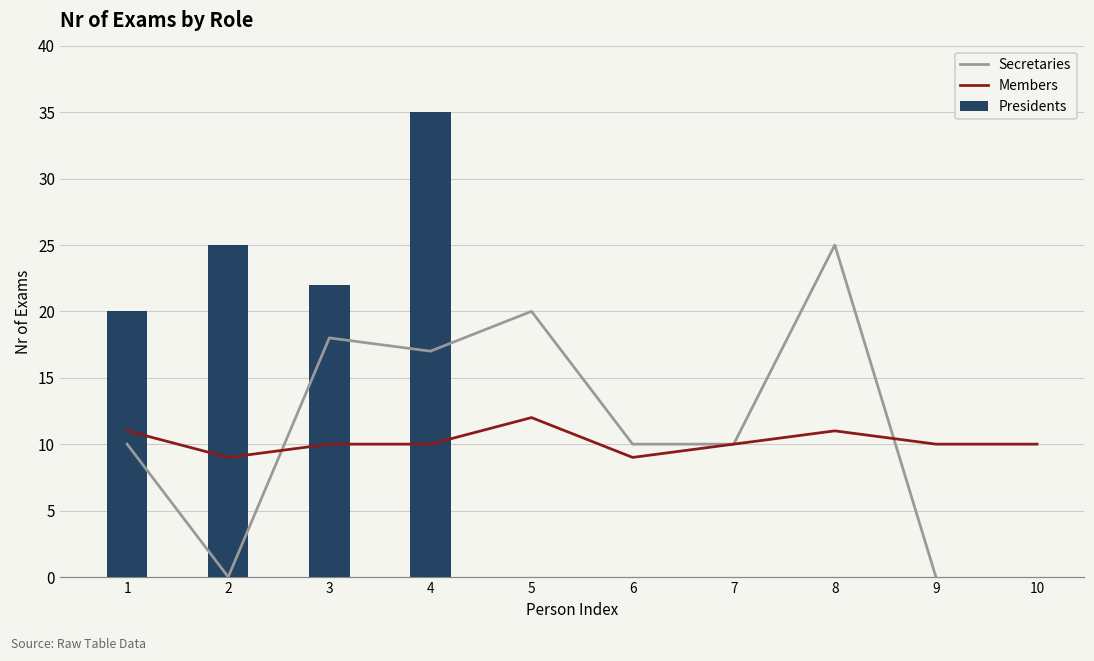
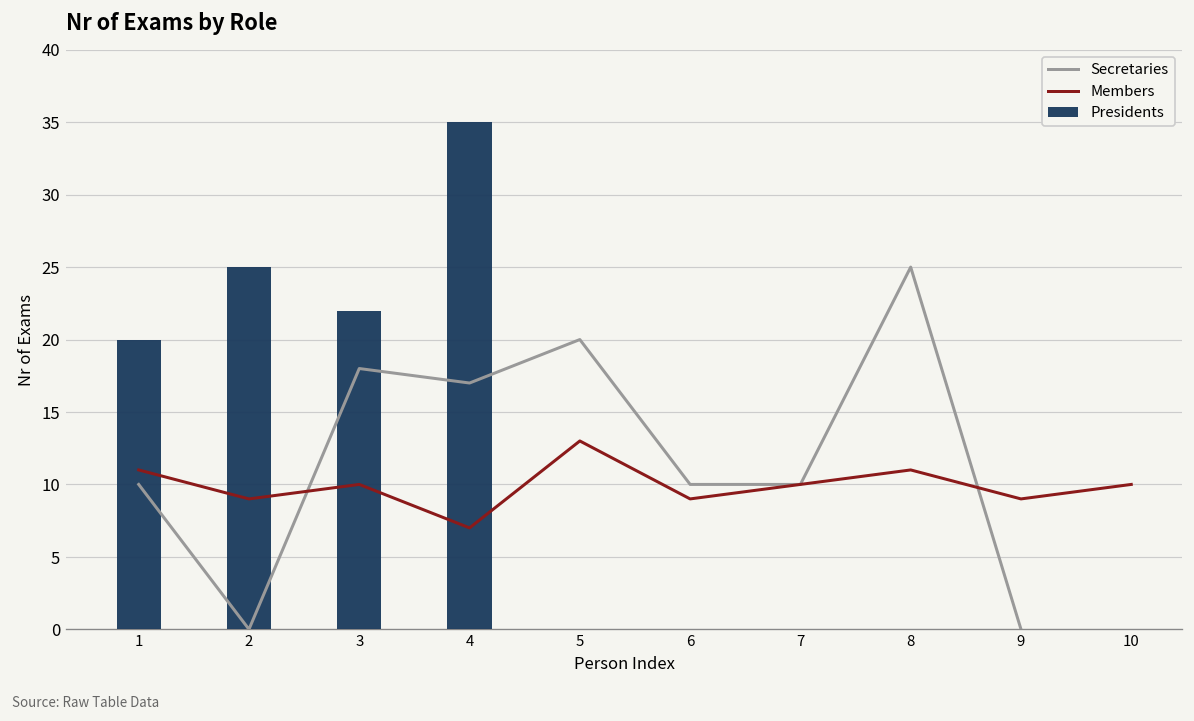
  {
    "Secretaries": {
      "1": 10,
      "2": 0,
      "3": 18,
      "4": 17,
      "5": 20,
      "6": 10,
      "8": 25,
      "9": 0
    },
    "Presidents": {
      "1": 20,
      "2": 25,
      "3": 22,
      "4": 35
    },
    "Members": {
      "1": 11,
      "2": 9,
      "3": 10,
-     "4": 10,
-     "5": 12,
+     "4": 7,
+     "5": 13,
      "6": 9,
      "8": 11,
-     "9": 10,
+     "9": 9,
      "10": 10
    }
  }
